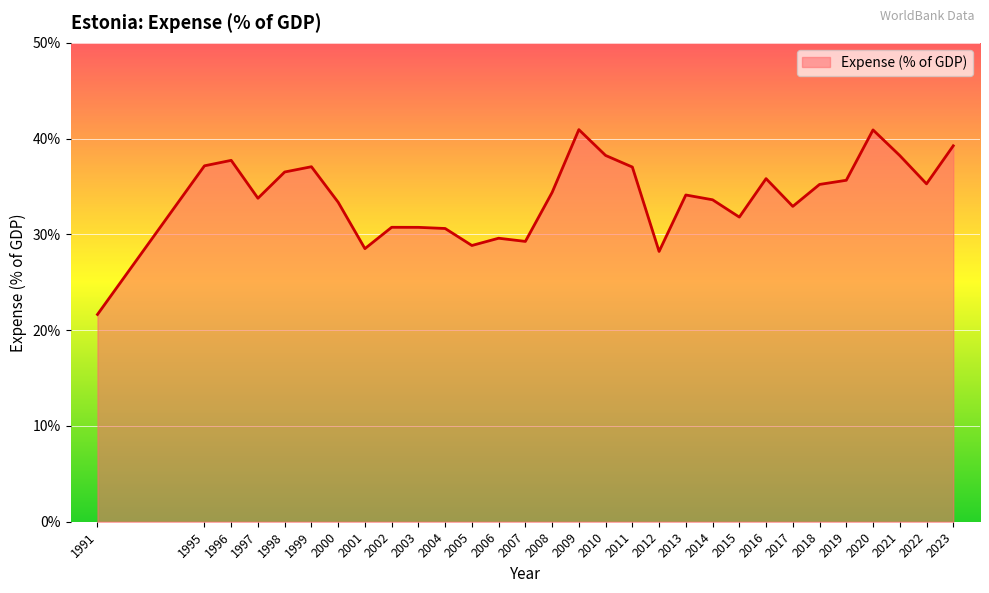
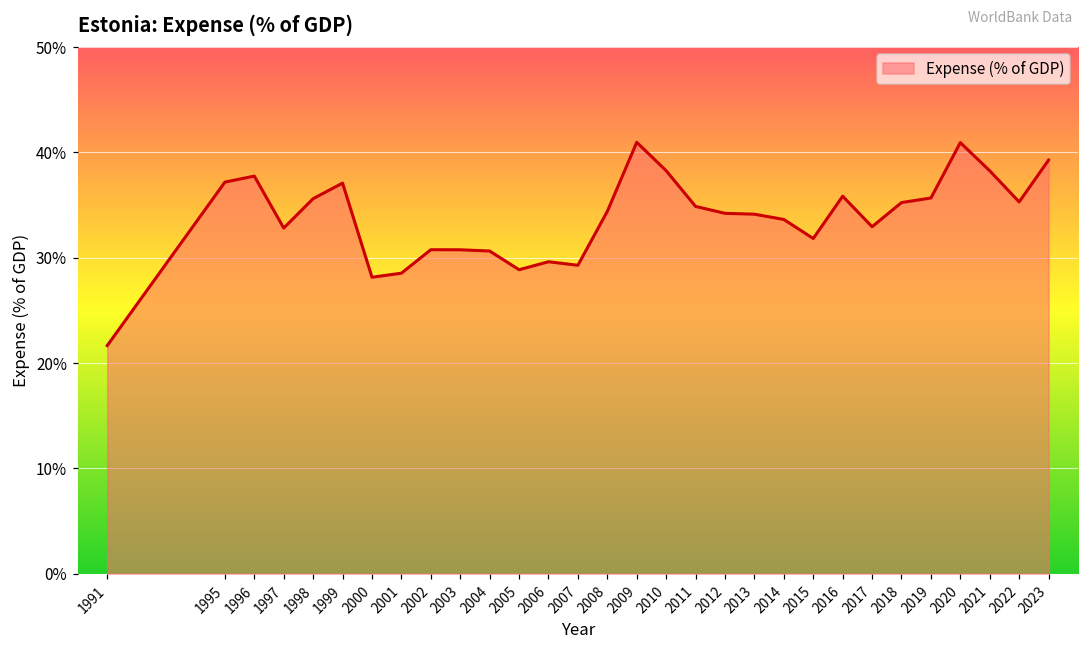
  {
    "1991": "22%",
    "1995": "37%",
    "1996": "38%",
-   "1997": "34%",
-   "1998": "37%",
+   "1997": "33%",
+   "1998": "36%",
    "1999": "37%",
-   "2000": "33%",
+   "2000": "28%",
    "2001": "29%",
    "2002": "31%",
    "2003": "31%",
    "2004": "31%",
    "2005": "29%",
    "2006": "30%",
    "2007": "29%",
    "2008": "34%",
    "2009": "41%",
    "2010": "38%",
-   "2011": "37%",
-   "2012": "28%",
+   "2011": "35%",
+   "2012": "34%",
    "2013": "34%",
    "2014": "34%",
    "2015": "32%",
    "2016": "36%",
    "2017": "33%",
    "2018": "35%",
    "2019": "36%",
    "2020": "41%",
    "2021": "38%",
    "2022": "35%",
    "2023": "39%"
  }
